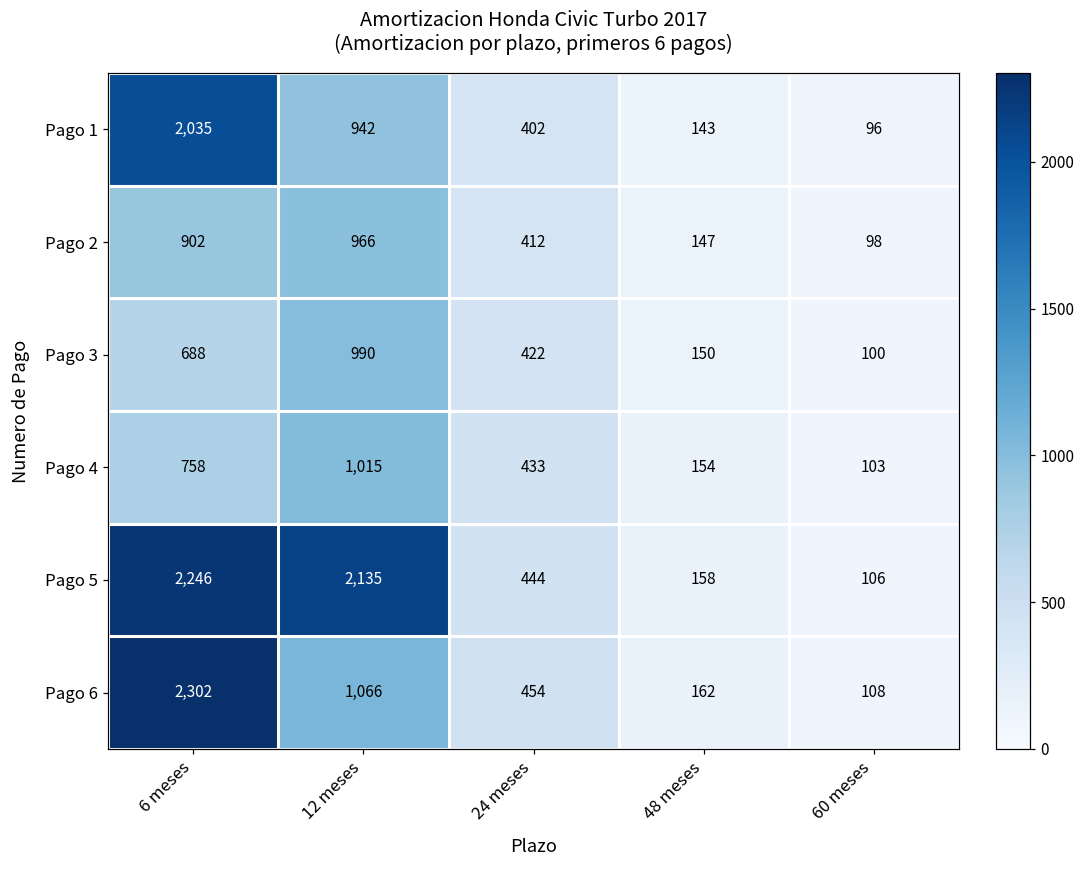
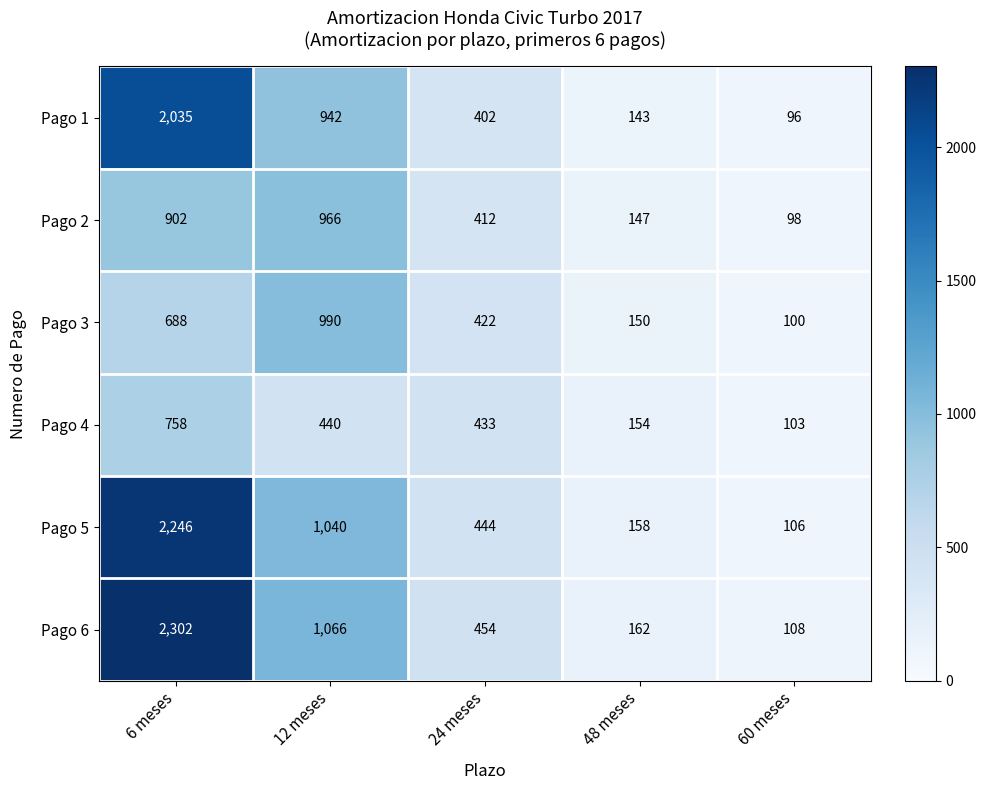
  {
    "Pago 1": {
      "6 meses": "2,035",
      "12 meses": "942",
      "24 meses": "402",
      "48 meses": "143",
      "60 meses": "96"
    },
    "Pago 2": {
      "6 meses": "902",
      "12 meses": "966",
      "24 meses": "412",
      "48 meses": "147",
      "60 meses": "98"
    },
    "Pago 3": {
      "6 meses": "688",
      "12 meses": "990",
      "24 meses": "422",
      "48 meses": "150",
      "60 meses": "100"
    },
    "Pago 4": {
      "6 meses": "758",
-     "12 meses": "1,015",
+     "12 meses": "440",
      "24 meses": "433",
      "48 meses": "154",
      "60 meses": "103"
    },
    "Pago 5": {
      "6 meses": "2,246",
-     "12 meses": "2,135",
+     "12 meses": "1,040",
      "24 meses": "444",
      "48 meses": "158",
      "60 meses": "106"
    },
    "Pago 6": {
      "6 meses": "2,302",
      "12 meses": "1,066",
      "24 meses": "454",
      "48 meses": "162",
      "60 meses": "108"
    }
  }
